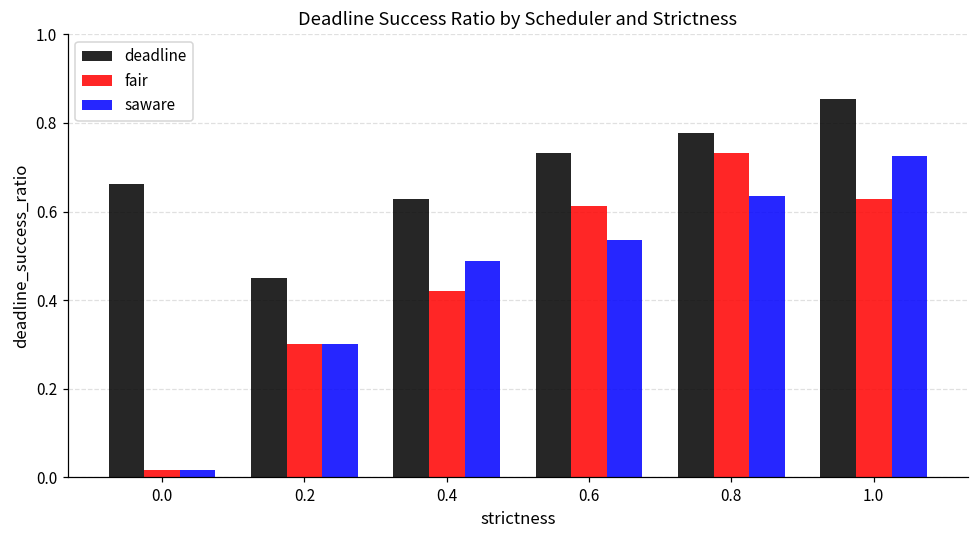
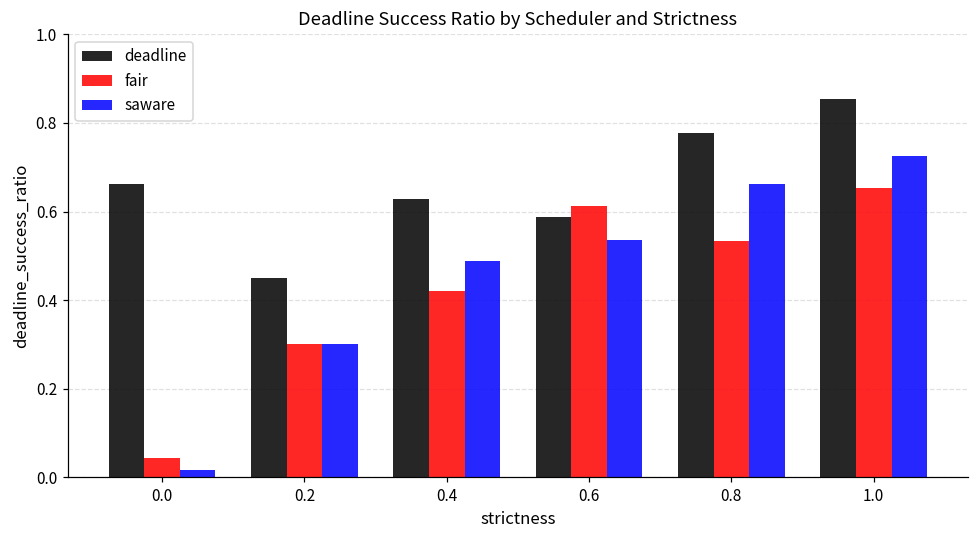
  {
    "deadline": {
      "0.0": 0.66,
      "0.2": 0.45,
      "0.4": 0.63,
-     "0.6": 0.73,
+     "0.6": 0.59,
      "0.8": 0.78,
      "1.0": 0.85
    },
    "fair": {
-     "0.0": 0.02,
+     "0.0": 0.04,
      "0.2": 0.30,
      "0.4": 0.42,
      "0.6": 0.61,
-     "0.8": 0.73,
-     "1.0": 0.63
+     "0.8": 0.53,
+     "1.0": 0.65
    },
    "saware": {
      "0.0": 0.02,
      "0.2": 0.30,
      "0.4": 0.49,
      "0.6": 0.54,
-     "0.8": 0.64,
+     "0.8": 0.66,
      "1.0": 0.73
    }
  }
